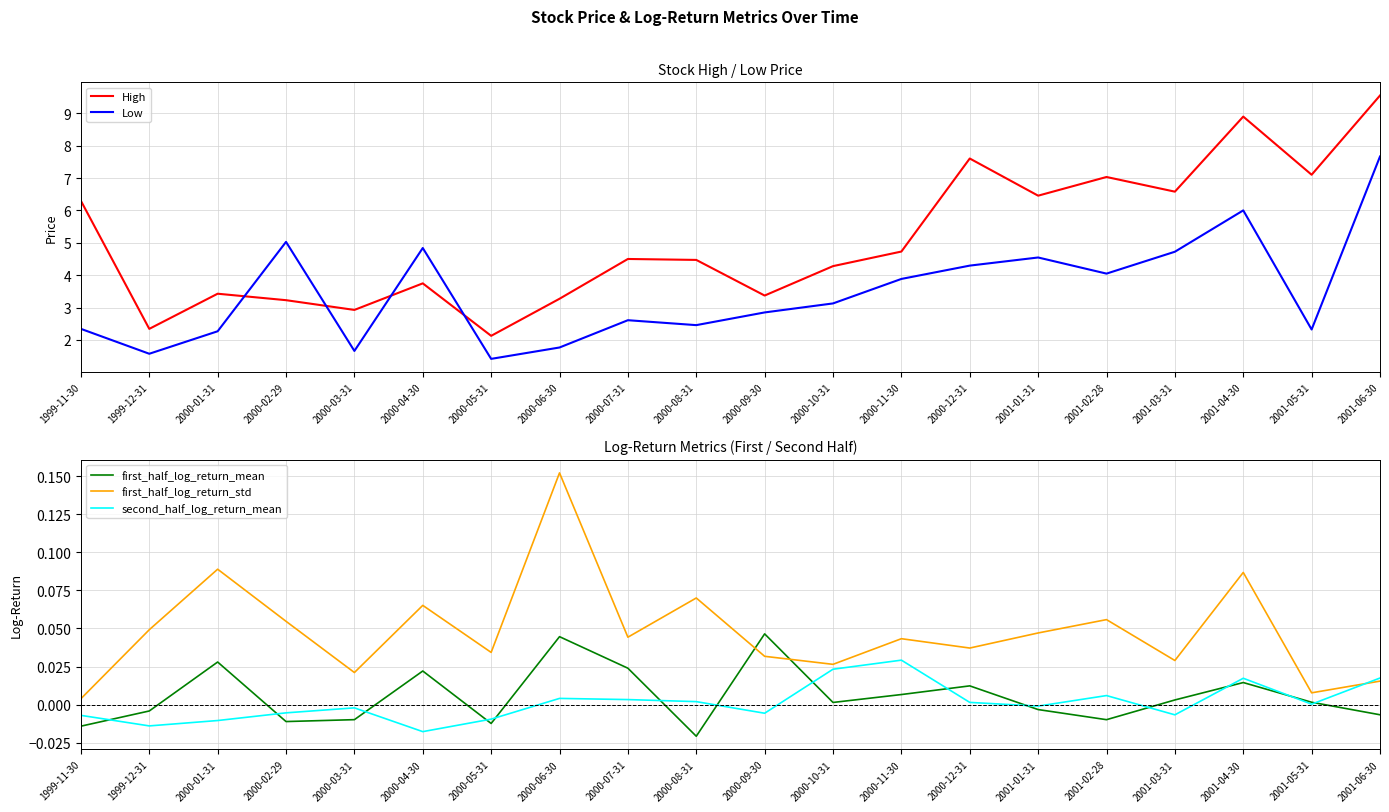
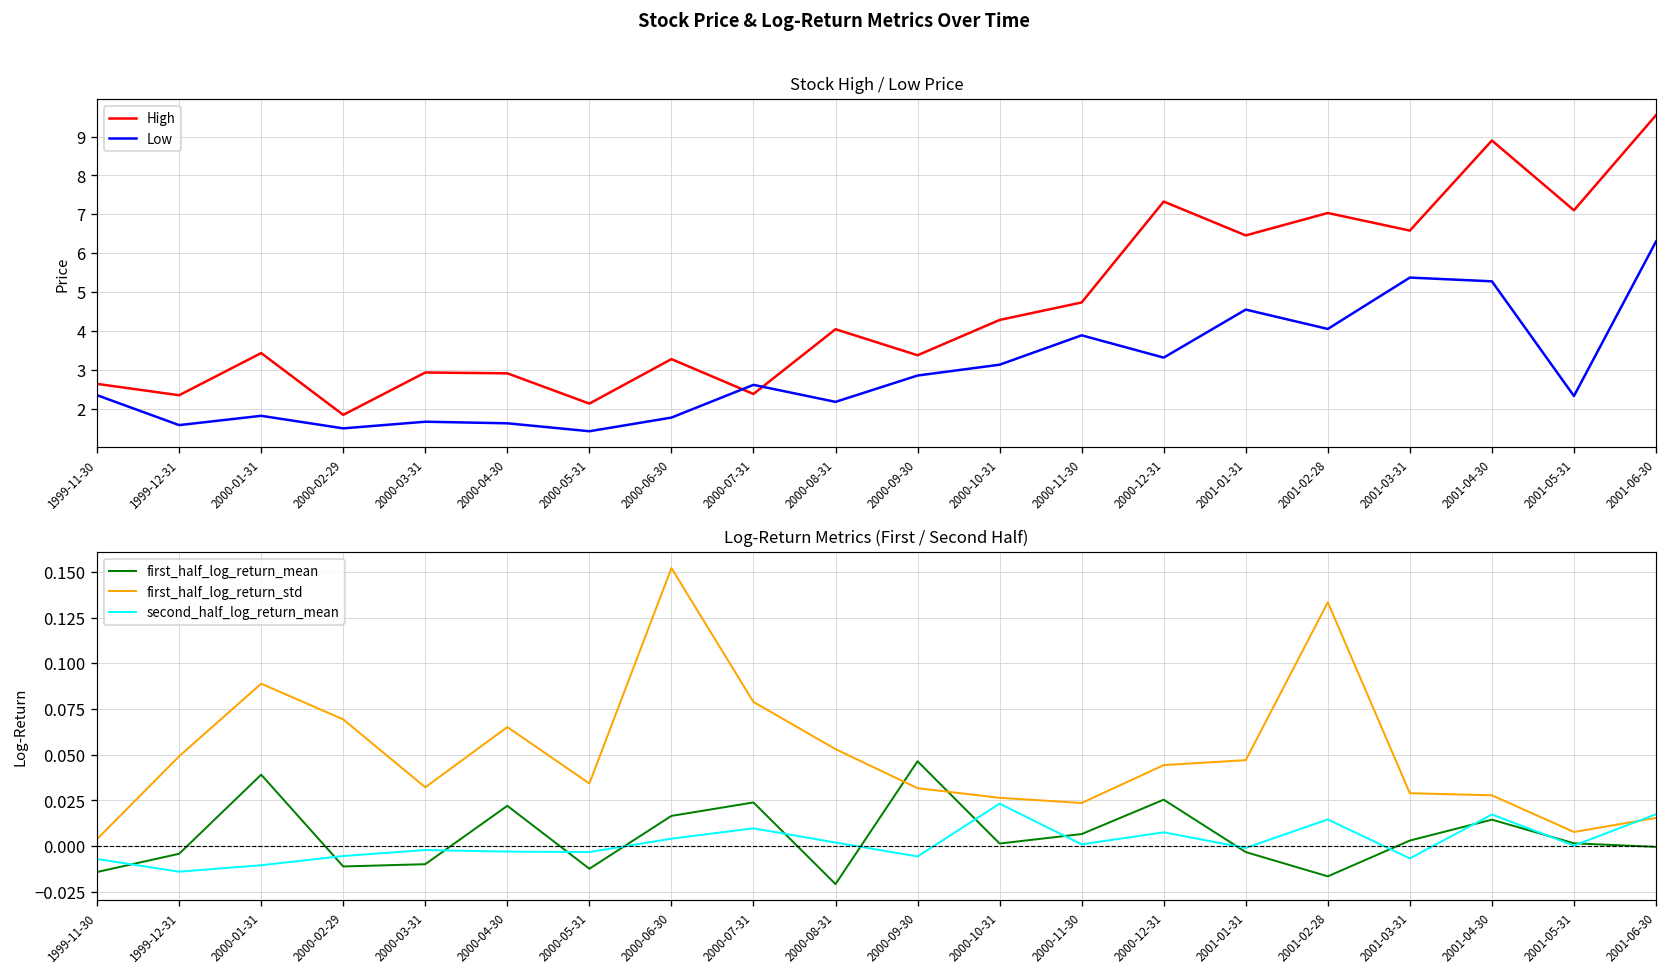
  {
    "Stock High / Low Price": {
      "High": {
-       "1999-11-30": 6.3,
+       "1999-11-30": 2.6,
        "1999-12-31": 2.3,
        "2000-01-31": 3.4,
-       "2000-02-29": 3.2,
+       "2000-02-29": 1.8,
        "2000-03-31": 2.9,
-       "2000-04-30": 3.7,
+       "2000-04-30": 2.9,
        "2000-05-31": 2.1,
        "2000-06-30": 3.3,
-       "2000-07-31": 4.5,
-       "2000-08-31": 4.5,
+       "2000-07-31": 2.4,
+       "2000-08-31": 4.0,
        "2000-09-30": 3.4,
        "2000-10-31": 4.3,
        "2000-11-30": 4.7,
-       "2000-12-31": 7.6,
+       "2000-12-31": 7.3,
        "2001-01-31": 6.5,
        "2001-02-28": 7.0,
        "2001-03-31": 6.6,
        "2001-04-30": 8.9,
        "2001-05-31": 7.1,
        "2001-06-30": 9.6
      },
      "Low": {
        "1999-11-30": 2.3,
        "1999-12-31": 1.6,
-       "2000-01-31": 2.3,
-       "2000-02-29": 5.0,
+       "2000-01-31": 1.8,
+       "2000-02-29": 1.5,
        "2000-03-31": 1.7,
-       "2000-04-30": 4.8,
+       "2000-04-30": 1.6,
        "2000-05-31": 1.4,
        "2000-06-30": 1.8,
        "2000-07-31": 2.6,
-       "2000-08-31": 2.5,
+       "2000-08-31": 2.2,
        "2000-09-30": 2.9,
        "2000-10-31": 3.1,
        "2000-11-30": 3.9,
-       "2000-12-31": 4.3,
+       "2000-12-31": 3.3,
        "2001-01-31": 4.5,
        "2001-02-28": 4.0,
-       "2001-03-31": 4.7,
-       "2001-04-30": 6.0,
+       "2001-03-31": 5.4,
+       "2001-04-30": 5.3,
        "2001-05-31": 2.3,
-       "2001-06-30": 7.7
+       "2001-06-30": 6.3
      }
    },
    "Log-Return Metrics (First / Second Half)": {
      "first_half_log_return_mean": {
        "1999-11-30": -0.014,
        "1999-12-31": -0.004,
-       "2000-01-31": 0.028,
+       "2000-01-31": 0.039,
        "2000-02-29": -0.011,
        "2000-03-31": -0.010,
        "2000-04-30": 0.022,
        "2000-05-31": -0.012,
-       "2000-06-30": 0.045,
+       "2000-06-30": 0.017,
        "2000-07-31": 0.024,
        "2000-08-31": -0.021,
        "2000-09-30": 0.046,
        "2000-10-31": 0.001,
        "2000-11-30": 0.007,
-       "2000-12-31": 0.012,
+       "2000-12-31": 0.025,
        "2001-01-31": -0.003,
-       "2001-02-28": -0.010,
+       "2001-02-28": -0.017,
        "2001-03-31": 0.003,
        "2001-04-30": 0.014,
-       "2001-06-30": -0.007
+       "2001-06-30": 0.000
      },
      "first_half_log_return_std": {
        "1999-11-30": 0.004,
        "1999-12-31": 0.049,
        "2000-01-31": 0.089,
-       "2000-02-29": 0.055,
-       "2000-03-31": 0.021,
+       "2000-02-29": 0.069,
+       "2000-03-31": 0.032,
        "2000-04-30": 0.065,
        "2000-05-31": 0.034,
        "2000-06-30": 0.152,
-       "2000-07-31": 0.044,
-       "2000-08-31": 0.070,
+       "2000-07-31": 0.079,
+       "2000-08-31": 0.053,
        "2000-09-30": 0.032,
        "2000-10-31": 0.026,
-       "2000-11-30": 0.043,
-       "2000-12-31": 0.037,
+       "2000-11-30": 0.024,
+       "2000-12-31": 0.044,
        "2001-01-31": 0.047,
-       "2001-02-28": 0.056,
+       "2001-02-28": 0.133,
        "2001-03-31": 0.029,
-       "2001-04-30": 0.087,
+       "2001-04-30": 0.028,
        "2001-05-31": 0.008,
        "2001-06-30": 0.015
      },
      "second_half_log_return_mean": {
        "1999-11-30": -0.007,
        "1999-12-31": -0.014,
        "2000-01-31": -0.010,
        "2000-02-29": -0.005,
        "2000-03-31": -0.002,
-       "2000-04-30": -0.018,
-       "2000-05-31": -0.010,
+       "2000-04-30": -0.003,
+       "2000-05-31": -0.003,
        "2000-06-30": 0.004,
-       "2000-07-31": 0.003,
+       "2000-07-31": 0.010,
        "2000-08-31": 0.002,
        "2000-09-30": -0.006,
        "2000-10-31": 0.023,
-       "2000-11-30": 0.029,
-       "2000-12-31": 0.001,
+       "2000-11-30": 0.001,
+       "2000-12-31": 0.008,
        "2001-01-31": -0.001,
-       "2001-02-28": 0.006,
+       "2001-02-28": 0.015,
        "2001-03-31": -0.007,
        "2001-04-30": 0.017,
        "2001-06-30": 0.017
      }
    }
  }
